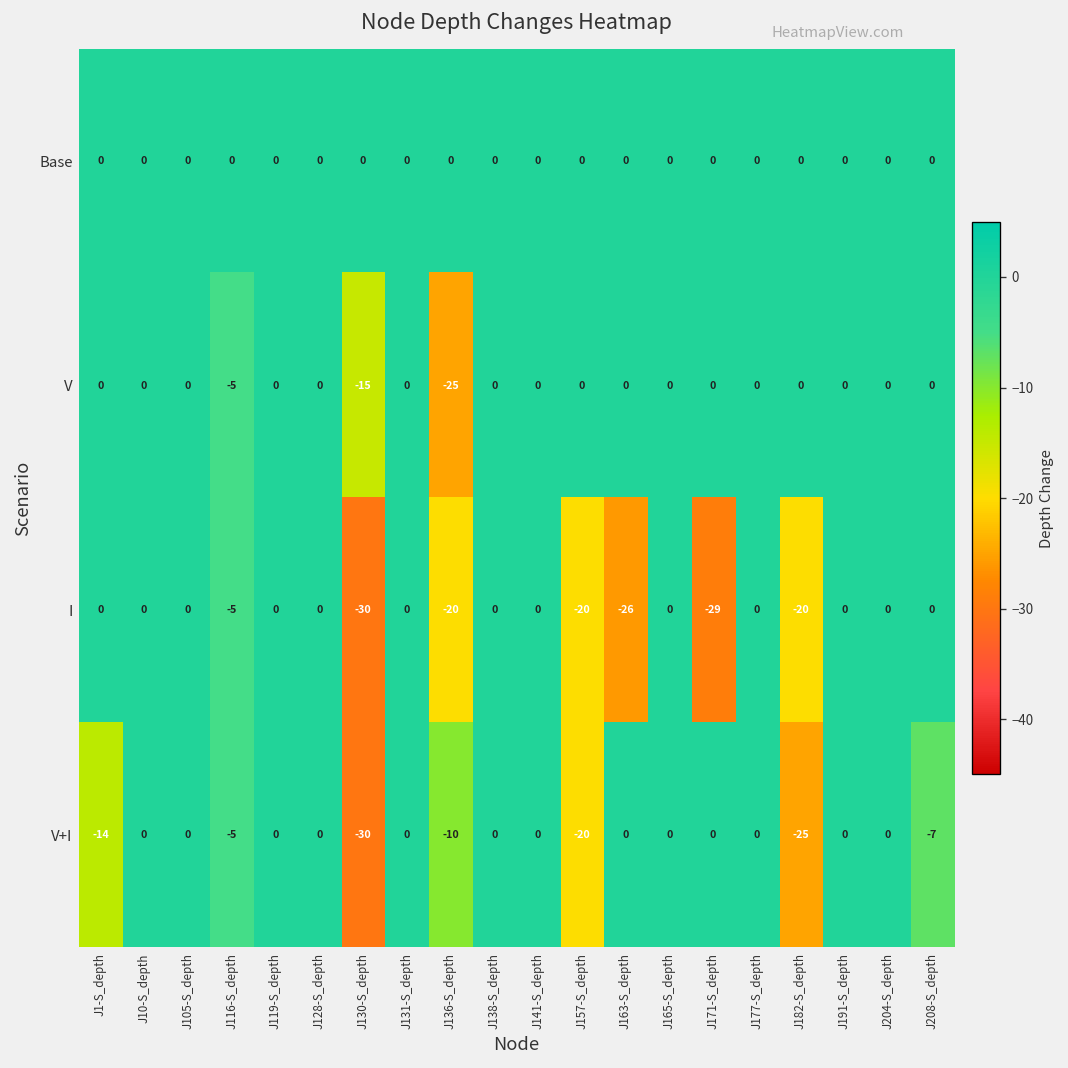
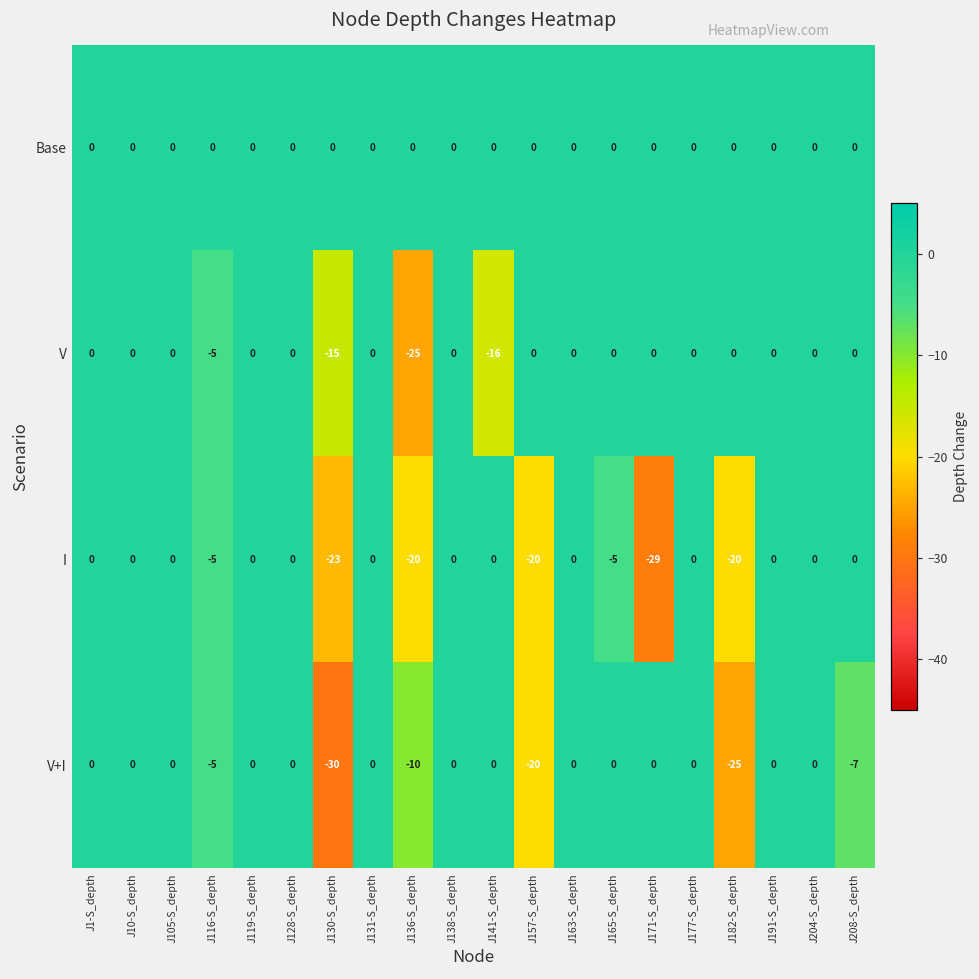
  {
    "Base": {
      "J1-S_depth": 0,
      "J10-S_depth": 0,
      "J105-S_depth": 0,
      "J116-S_depth": 0,
      "J119-S_depth": 0,
      "J128-S_depth": 0,
      "J130-S_depth": 0,
      "J131-S_depth": 0,
      "J136-S_depth": 0,
      "J138-S_depth": 0,
      "J141-S_depth": 0,
      "J157-S_depth": 0,
      "J163-S_depth": 0,
      "J165-S_depth": 0,
      "J171-S_depth": 0,
      "J177-S_depth": 0,
      "J182-S_depth": 0,
      "J191-S_depth": 0,
      "J204-S_depth": 0,
      "J208-S_depth": 0
    },
    "V": {
      "J1-S_depth": 0,
      "J10-S_depth": 0,
      "J105-S_depth": 0,
      "J116-S_depth": -5,
      "J119-S_depth": 0,
      "J128-S_depth": 0,
      "J130-S_depth": -15,
      "J131-S_depth": 0,
      "J136-S_depth": -25,
      "J138-S_depth": 0,
-     "J141-S_depth": 0,
+     "J141-S_depth": -16,
      "J157-S_depth": 0,
      "J163-S_depth": 0,
      "J165-S_depth": 0,
      "J171-S_depth": 0,
      "J177-S_depth": 0,
      "J182-S_depth": 0,
      "J191-S_depth": 0,
      "J204-S_depth": 0,
      "J208-S_depth": 0
    },
    "I": {
      "J1-S_depth": 0,
      "J10-S_depth": 0,
      "J105-S_depth": 0,
      "J116-S_depth": -5,
      "J119-S_depth": 0,
      "J128-S_depth": 0,
-     "J130-S_depth": -30,
+     "J130-S_depth": -23,
      "J131-S_depth": 0,
      "J136-S_depth": -20,
      "J138-S_depth": 0,
      "J141-S_depth": 0,
      "J157-S_depth": -20,
-     "J163-S_depth": -26,
-     "J165-S_depth": 0,
+     "J163-S_depth": 0,
+     "J165-S_depth": -5,
      "J171-S_depth": -29,
      "J177-S_depth": 0,
      "J182-S_depth": -20,
      "J191-S_depth": 0,
      "J204-S_depth": 0,
      "J208-S_depth": 0
    },
    "V+I": {
-     "J1-S_depth": -14,
+     "J1-S_depth": 0,
      "J10-S_depth": 0,
      "J105-S_depth": 0,
      "J116-S_depth": -5,
      "J119-S_depth": 0,
      "J128-S_depth": 0,
      "J130-S_depth": -30,
      "J131-S_depth": 0,
      "J136-S_depth": -10,
      "J138-S_depth": 0,
      "J141-S_depth": 0,
      "J157-S_depth": -20,
      "J163-S_depth": 0,
      "J165-S_depth": 0,
      "J171-S_depth": 0,
      "J177-S_depth": 0,
      "J182-S_depth": -25,
      "J191-S_depth": 0,
      "J204-S_depth": 0,
      "J208-S_depth": -7
    }
  }
